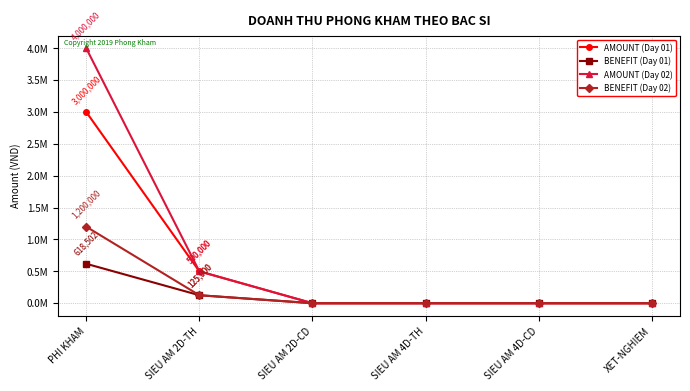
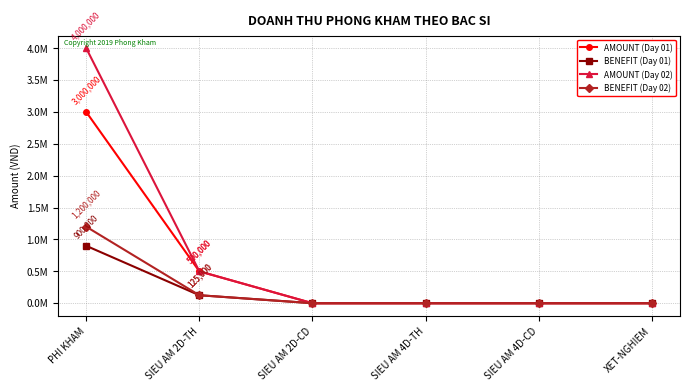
  {
    "AMOUNT (Day 01)": {
      "PHI KHAM": "3,000,000"
    },
    "BENEFIT (Day 01)": {
-     "PHI KHAM": "618,502"
+     "PHI KHAM": "900,000"
    }
  }
